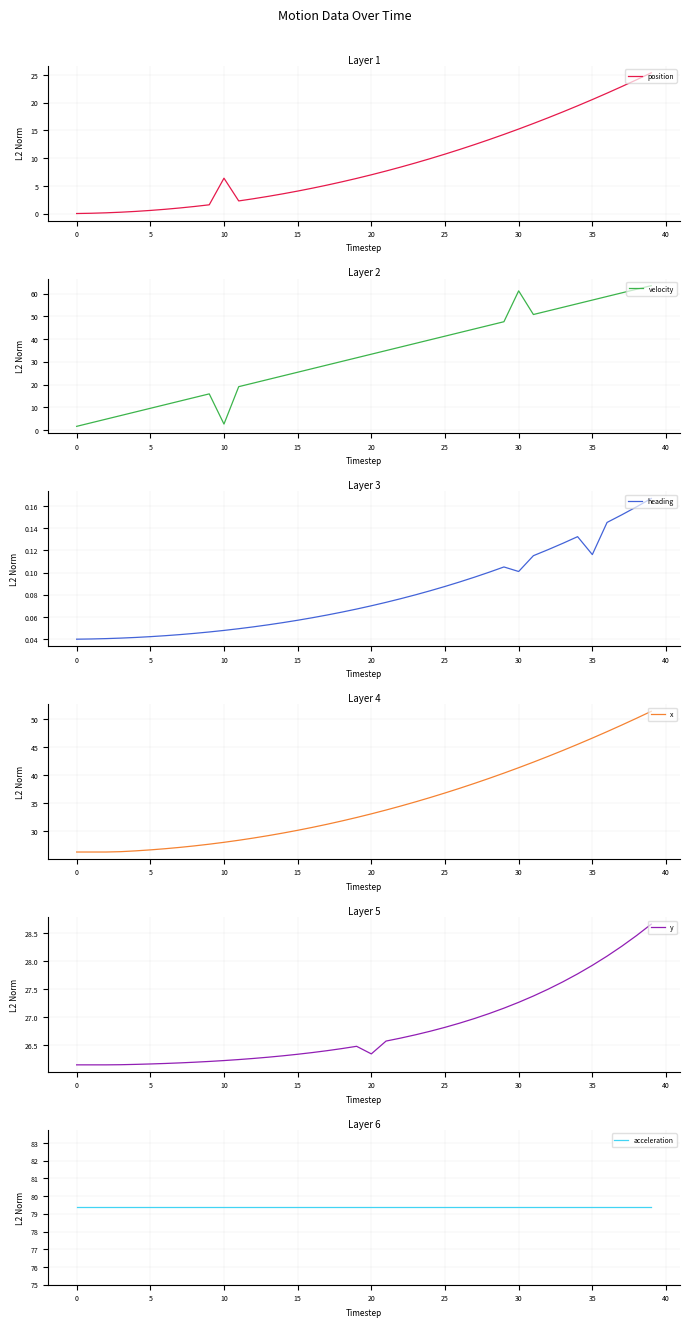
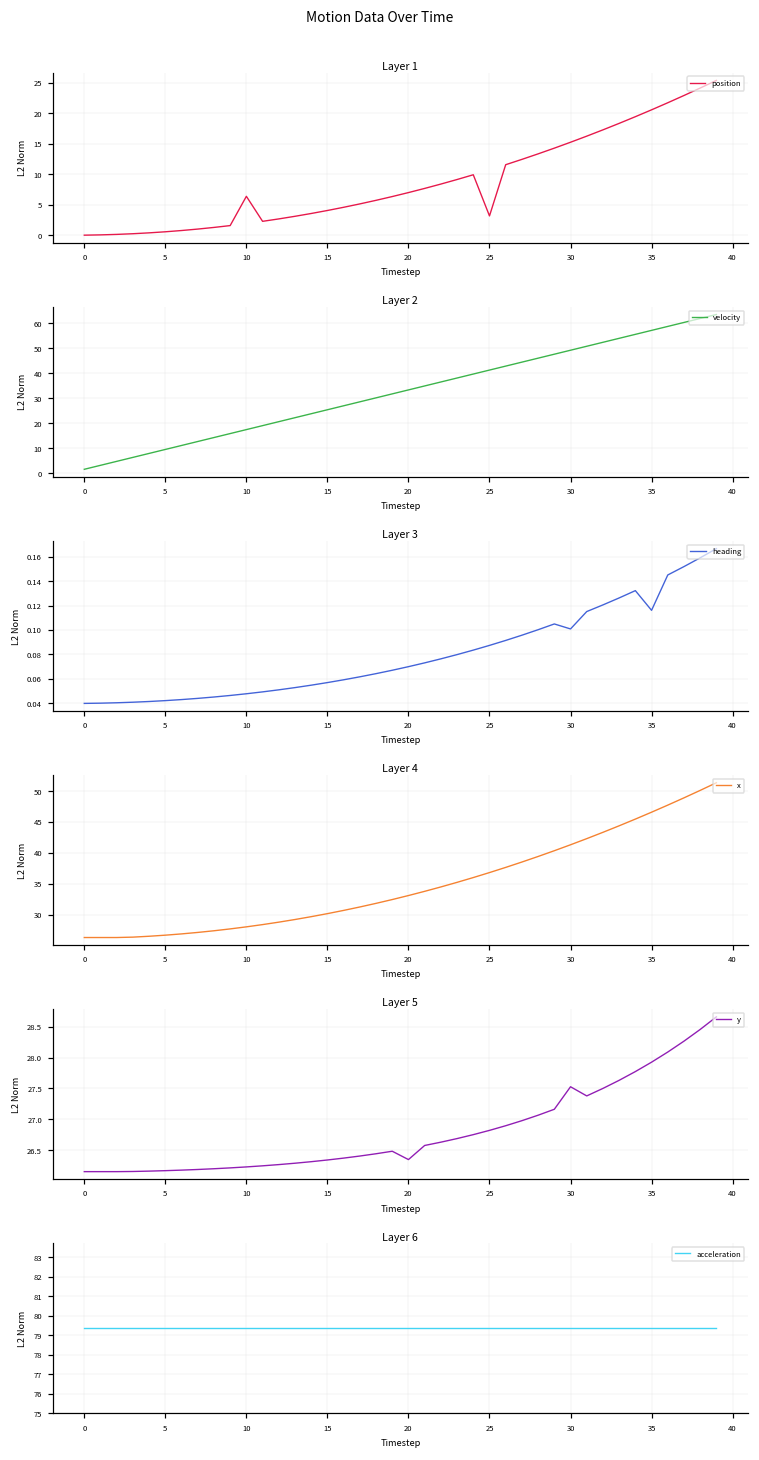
  {
    "Layer 1": {
      "0": 0,
      "5": 1,
      "10": 6,
      "15": 4,
      "20": 7,
-     "25": 11,
+     "25": 3,
      "30": 15,
      "35": 21
    },
    "Layer 2": {
      "0": 2,
      "5": 10,
-     "10": 3,
+     "10": 17,
      "15": 25,
      "20": 33,
      "25": 41,
-     "30": 61,
+     "30": 49,
      "35": 57
    },
    "Layer 3": {
      "0": 0.040,
      "5": 0.042,
      "10": 0.048,
      "15": 0.057,
      "20": 0.070,
      "25": 0.087,
      "30": 0.101,
      "35": 0.116
    },
    "Layer 4": {
      "0": 26,
      "5": 27,
      "10": 28,
      "15": 30,
      "20": 33,
      "25": 37,
      "30": 41,
      "35": 47
    },
    "Layer 5": {
      "0": 26.2,
      "5": 26.2,
      "10": 26.2,
      "15": 26.3,
      "20": 26.4,
      "25": 26.8,
-     "30": 27.3,
+     "30": 27.5,
      "35": 27.9
    },
    "Layer 6": {
      "0": 79.4,
      "5": 79.4,
      "10": 79.4,
      "15": 79.4,
      "20": 79.4,
      "25": 79.4,
      "30": 79.4,
      "35": 79.4
    }
  }
